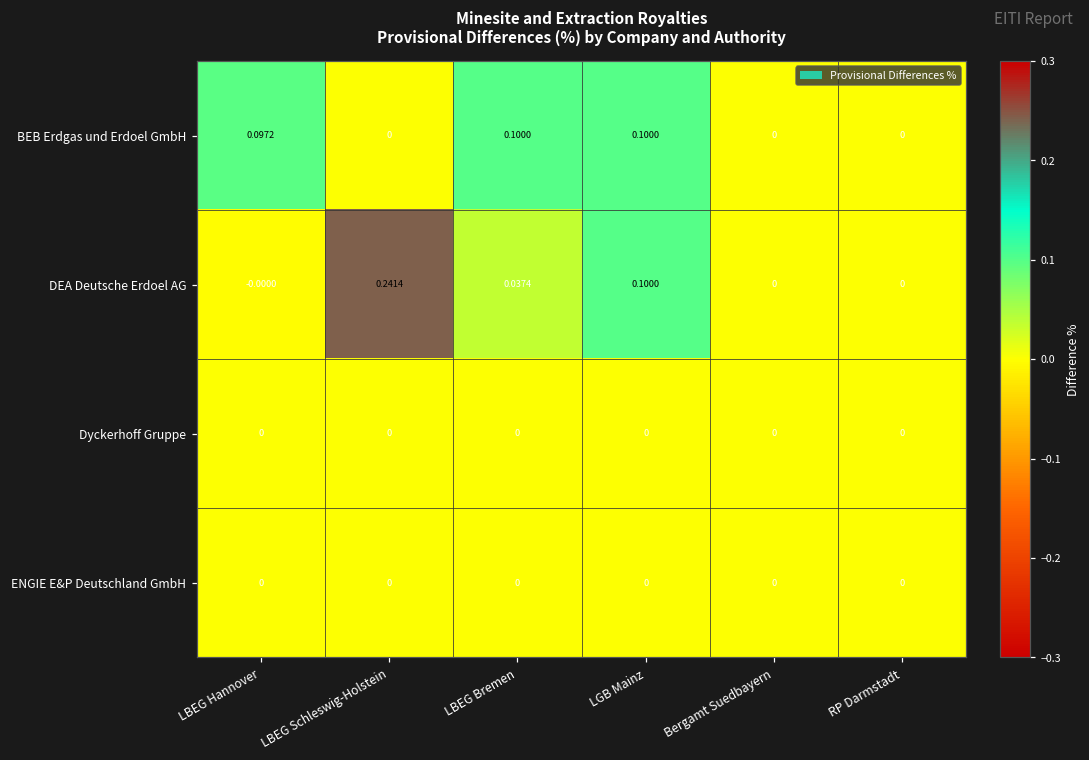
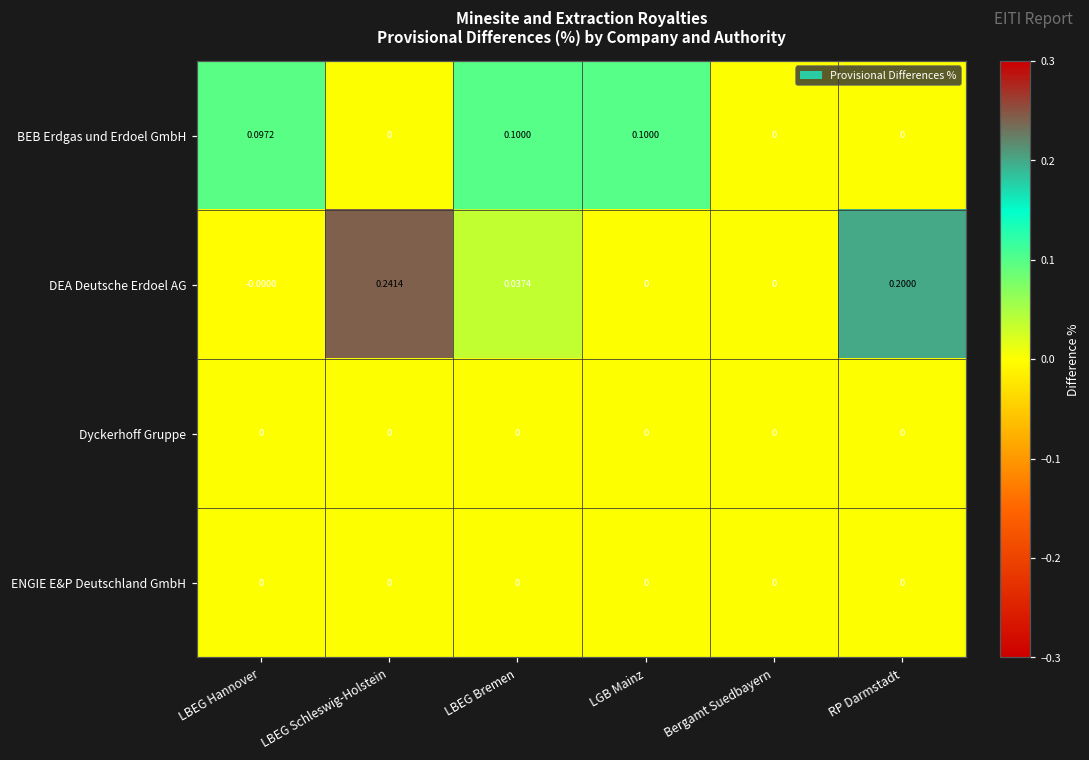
  {
    "BEB Erdgas und Erdoel GmbH": {
      "LBEG Hannover": 0.0972,
      "LBEG Schleswig-Holstein": 0,
      "LBEG Bremen": 0.1000,
      "LGB Mainz": 0.1000,
      "Bergamt Suedbayern": 0,
      "RP Darmstadt": 0
    },
    "DEA Deutsche Erdoel AG": {
      "LBEG Hannover": -0.0000,
      "LBEG Schleswig-Holstein": 0.2414,
      "LBEG Bremen": 0.0374,
-     "LGB Mainz": 0.1000,
+     "LGB Mainz": 0,
      "Bergamt Suedbayern": 0,
-     "RP Darmstadt": 0
+     "RP Darmstadt": 0.2000
    },
    "Dyckerhoff Gruppe": {
      "LBEG Hannover": 0,
      "LBEG Schleswig-Holstein": 0,
      "LBEG Bremen": 0,
      "LGB Mainz": 0,
      "Bergamt Suedbayern": 0,
      "RP Darmstadt": 0
    },
    "ENGIE E&P Deutschland GmbH": {
      "LBEG Hannover": 0,
      "LBEG Schleswig-Holstein": 0,
      "LBEG Bremen": 0,
      "LGB Mainz": 0,
      "Bergamt Suedbayern": 0,
      "RP Darmstadt": 0
    }
  }
